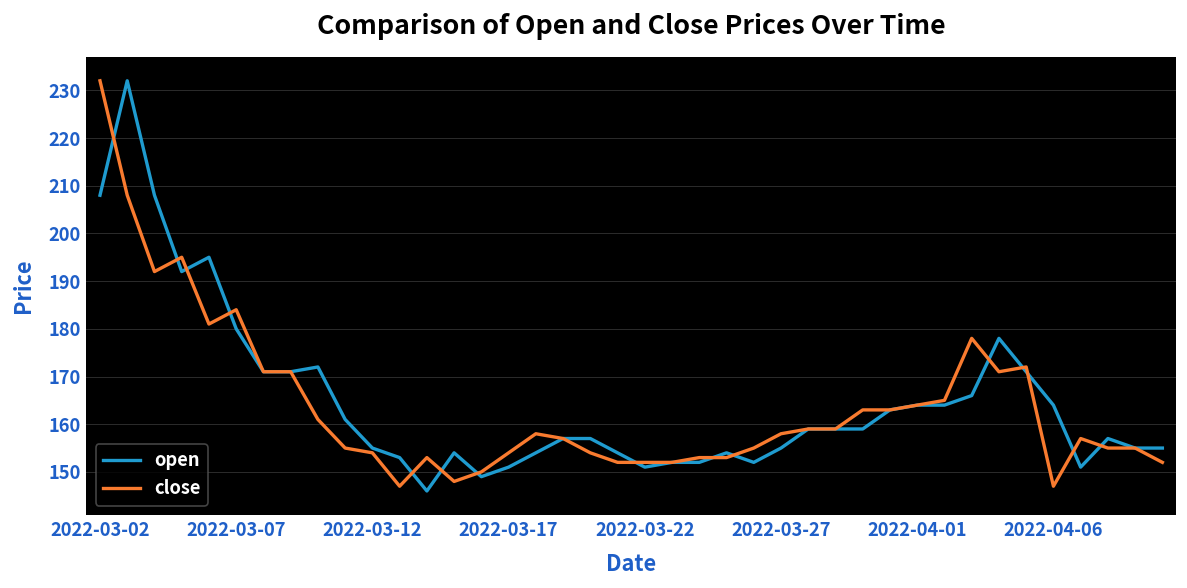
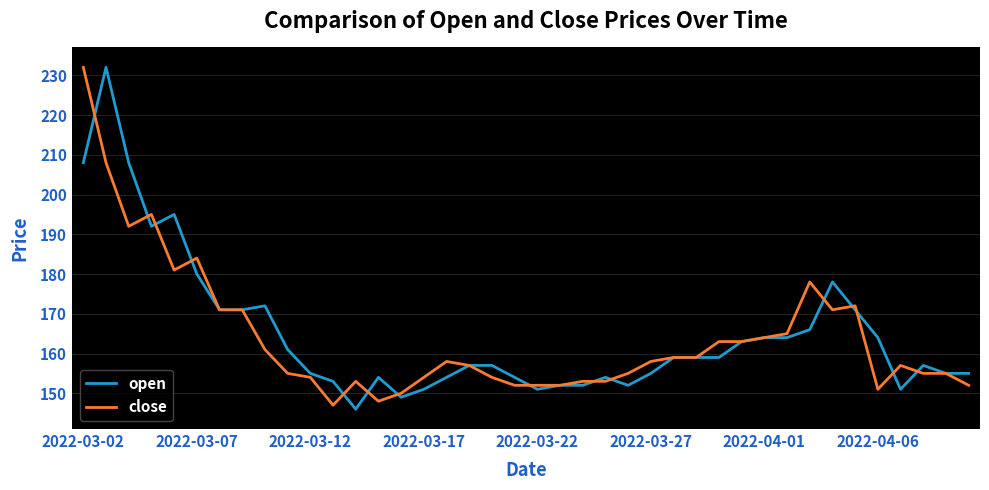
  {
    "open": {
      "2022-03-02": 208,
      "2022-03-07": 180,
      "2022-03-12": 155,
      "2022-03-17": 151,
      "2022-03-22": 151,
      "2022-03-27": 155,
      "2022-04-06": 164
    },
    "close": {
      "2022-03-02": 232,
      "2022-03-07": 184,
      "2022-03-12": 154,
      "2022-03-17": 154,
      "2022-03-22": 152,
      "2022-03-27": 158,
-     "2022-04-06": 147
+     "2022-04-06": 151
    }
  }
